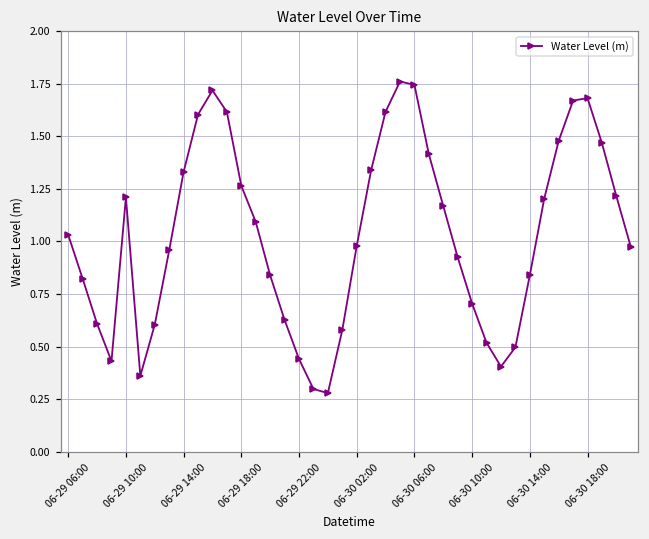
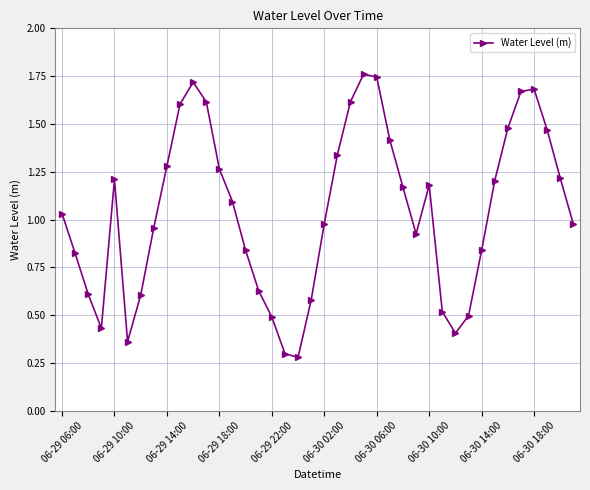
  {
    "06-29 06:00": 1.03,
    "06-29 10:00": 1.21,
-   "06-29 14:00": 1.33,
+   "06-29 14:00": 1.28,
    "06-29 18:00": 1.26,
-   "06-29 22:00": 0.44,
+   "06-29 22:00": 0.49,
    "06-30 02:00": 0.98,
    "06-30 06:00": 1.75,
-   "06-30 10:00": 0.70,
+   "06-30 10:00": 1.18,
    "06-30 14:00": 0.84,
    "06-30 18:00": 1.68
  }
